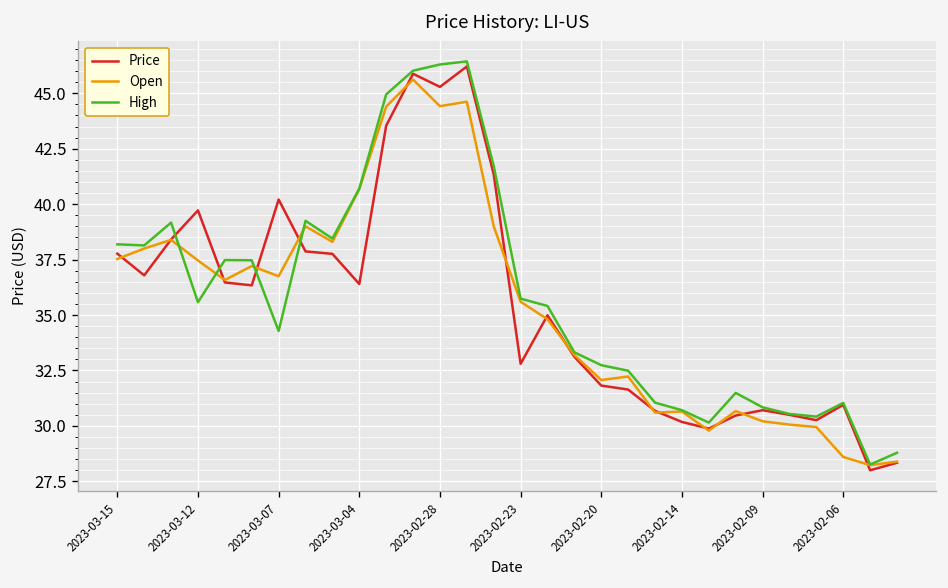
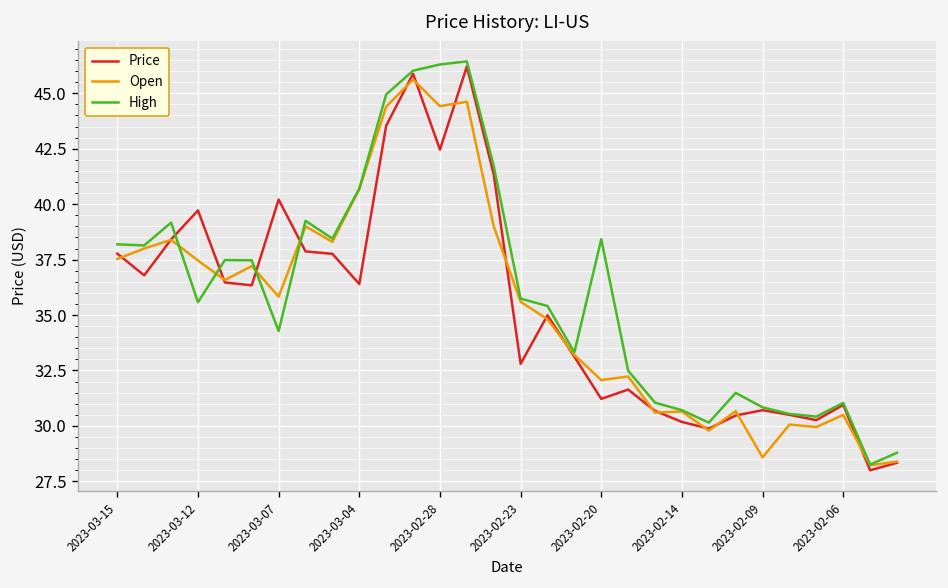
  {
    "Price": {
      "2023-03-15": 37.8,
      "2023-03-12": 39.7,
      "2023-03-07": 40.2,
      "2023-03-04": 36.4,
-     "2023-02-28": 45.3,
+     "2023-02-28": 42.5,
      "2023-02-23": 32.8,
-     "2023-02-20": 31.8,
+     "2023-02-20": 31.2,
      "2023-02-14": 30.2
    },
    "Open": {
      "2023-03-15": 37.5,
      "2023-03-12": 37.5,
-     "2023-03-07": 36.8,
+     "2023-03-07": 35.8,
      "2023-02-28": 44.4,
      "2023-02-23": 35.6,
      "2023-02-20": 32.1,
-     "2023-02-09": 30.2,
-     "2023-02-06": 28.6
+     "2023-02-09": 28.6,
+     "2023-02-06": 30.5
    },
    "High": {
      "2023-03-15": 38.2,
      "2023-03-12": 35.6,
      "2023-03-07": 34.3,
      "2023-02-28": 46.3,
      "2023-02-23": 35.7,
-     "2023-02-20": 32.7
+     "2023-02-20": 38.4
    }
  }
